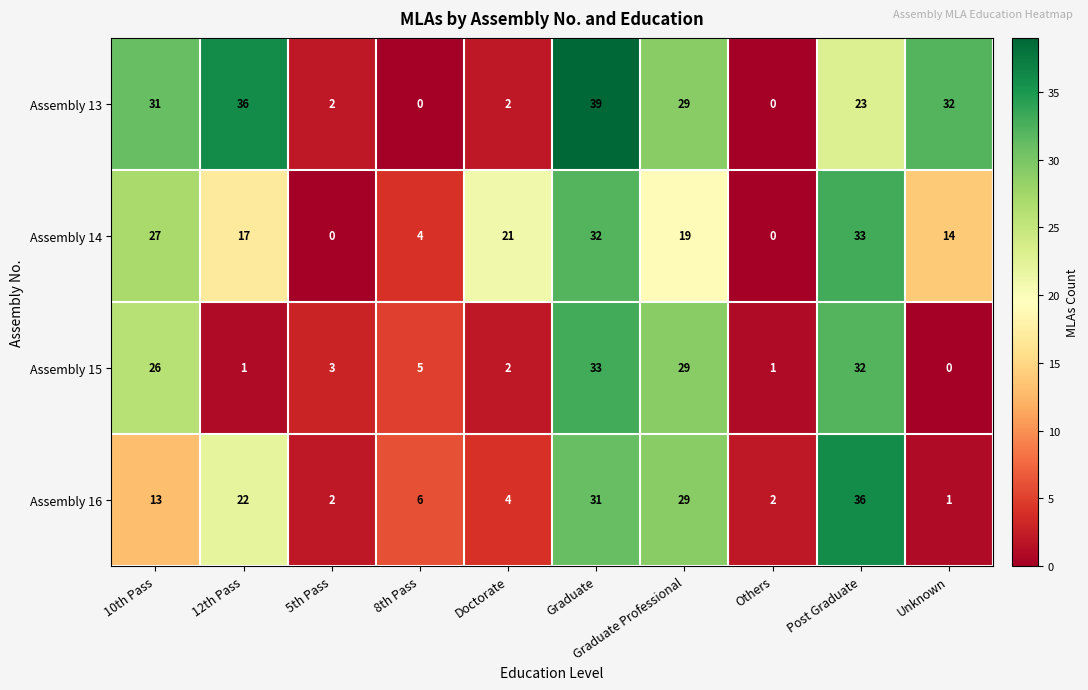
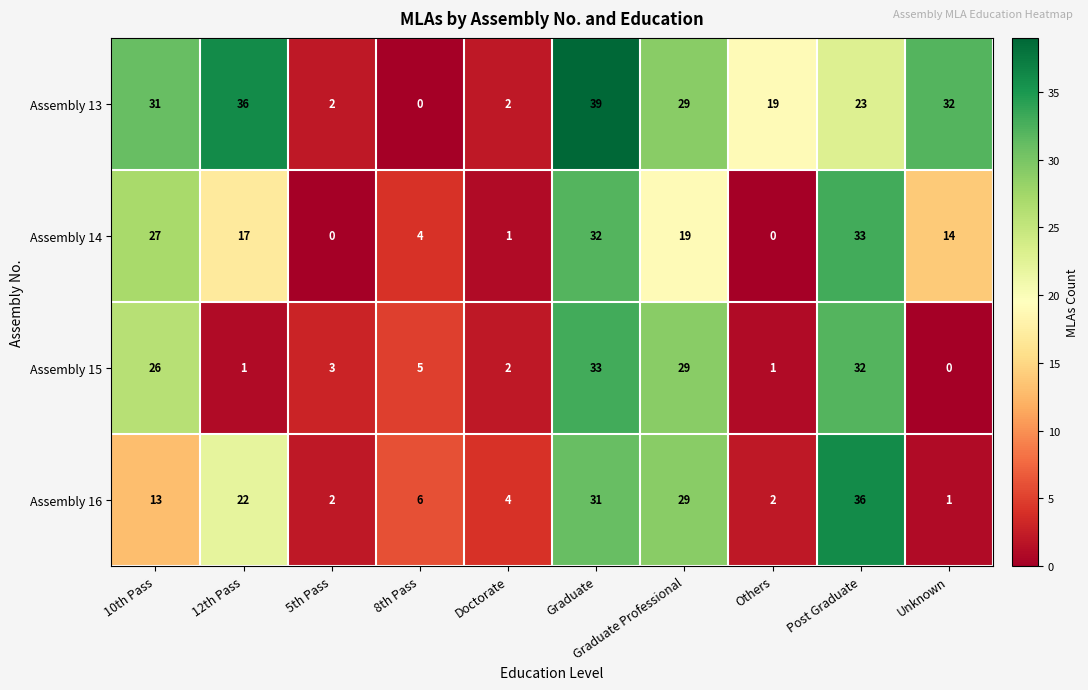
  {
    "Assembly 13": {
      "10th Pass": 31,
      "12th Pass": 36,
      "5th Pass": 2,
      "8th Pass": 0,
      "Doctorate": 2,
      "Graduate": 39,
      "Graduate Professional": 29,
-     "Others": 0,
+     "Others": 19,
      "Post Graduate": 23,
      "Unknown": 32
    },
    "Assembly 14": {
      "10th Pass": 27,
      "12th Pass": 17,
      "5th Pass": 0,
      "8th Pass": 4,
-     "Doctorate": 21,
+     "Doctorate": 1,
      "Graduate": 32,
      "Graduate Professional": 19,
      "Others": 0,
      "Post Graduate": 33,
      "Unknown": 14
    },
    "Assembly 15": {
      "10th Pass": 26,
      "12th Pass": 1,
      "5th Pass": 3,
      "8th Pass": 5,
      "Doctorate": 2,
      "Graduate": 33,
      "Graduate Professional": 29,
      "Others": 1,
      "Post Graduate": 32,
      "Unknown": 0
    },
    "Assembly 16": {
      "10th Pass": 13,
      "12th Pass": 22,
      "5th Pass": 2,
      "8th Pass": 6,
      "Doctorate": 4,
      "Graduate": 31,
      "Graduate Professional": 29,
      "Others": 2,
      "Post Graduate": 36,
      "Unknown": 1
    }
  }
